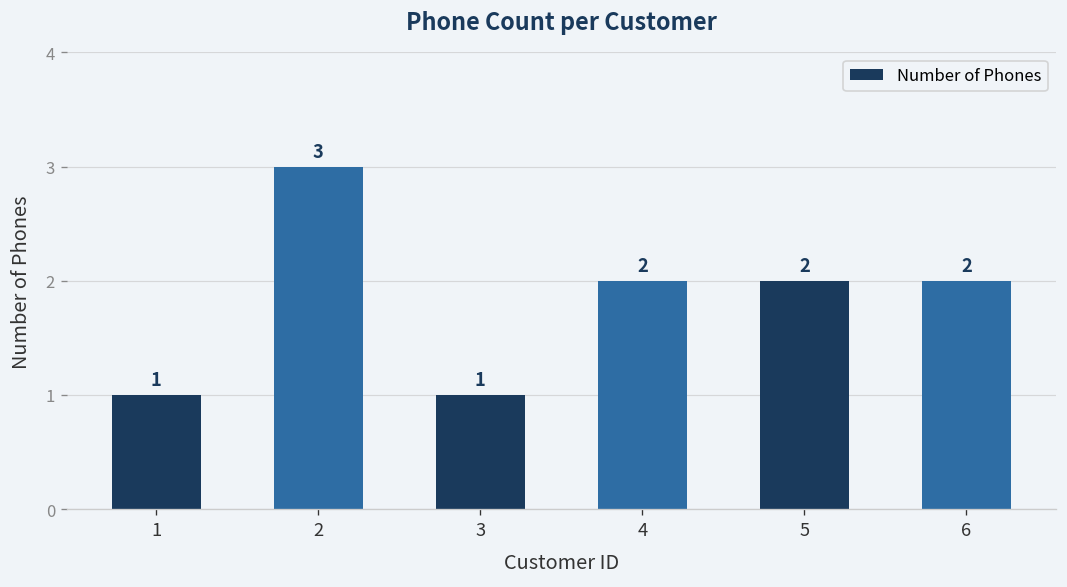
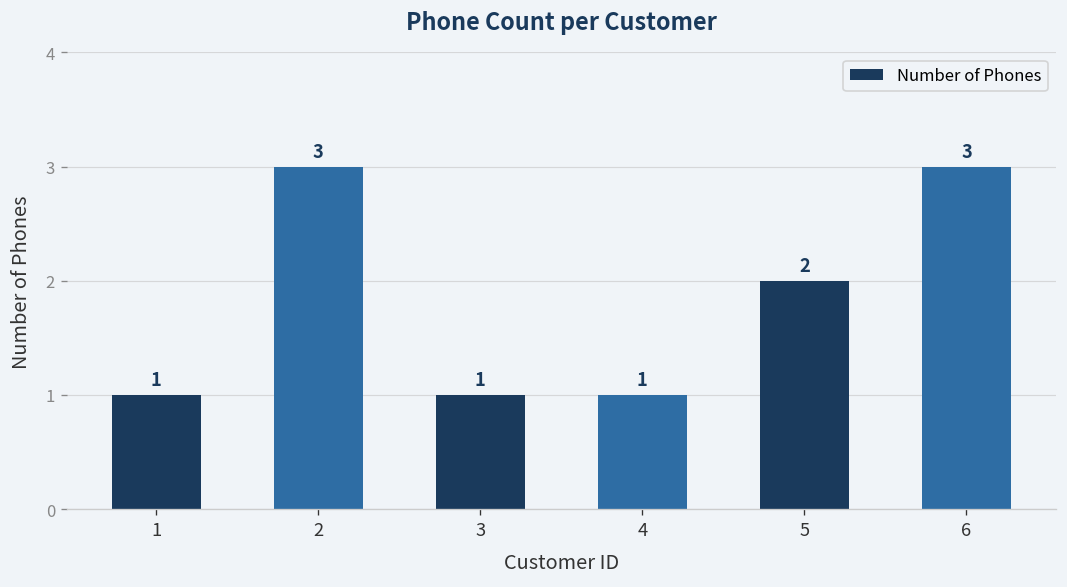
  {
    "1": 1,
    "2": 3,
    "3": 1,
-   "4": 2,
+   "4": 1,
    "5": 2,
-   "6": 2
+   "6": 3
  }
